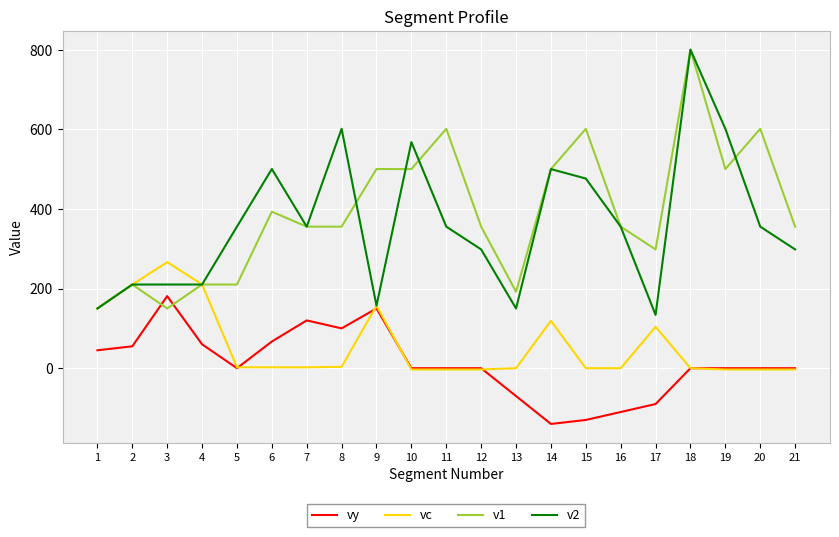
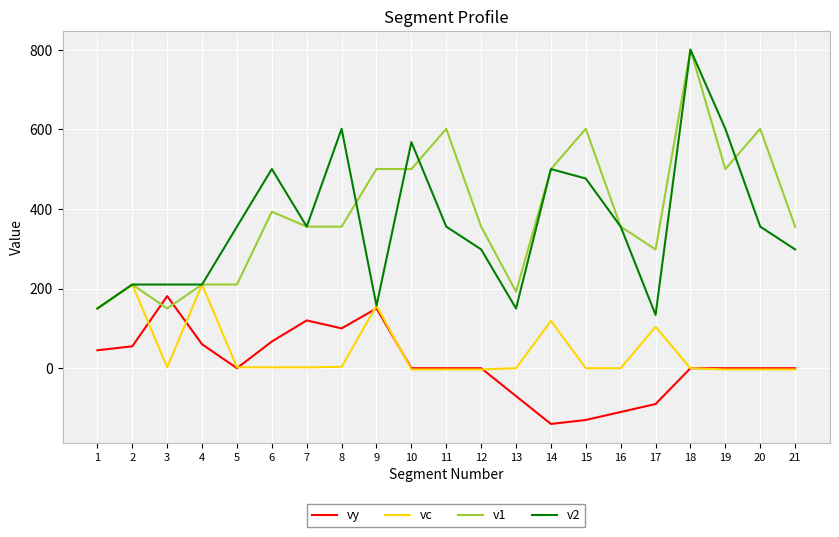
  {
    "vy": {
      "1": 50,
      "2": 60,
      "3": 180,
      "4": 60,
      "6": 70,
      "7": 120,
      "8": 100,
      "9": 150,
      "13": -70,
      "14": -140,
      "15": -130,
      "16": -110,
      "17": -90
    },
    "vc": {
-     "3": 270,
+     "3": 0,
      "6": 0,
      "7": 0,
      "8": 0,
      "13": 0,
      "14": 120,
      "15": 0,
      "16": 0,
      "17": 100
    },
    "v1": {
      "3": 150,
      "5": 210,
      "6": 390,
      "8": 360,
      "9": 500,
      "10": 500,
      "11": 600,
      "12": 360,
      "13": 190,
      "15": 600,
      "17": 300,
      "19": 500,
      "20": 600,
      "21": 360
    },
    "v2": {
      "3": 210,
      "5": 360,
      "6": 500,
      "8": 600,
      "10": 570,
      "11": 360,
      "12": 300,
      "13": 150,
      "15": 480,
      "17": 130,
      "19": 600,
      "20": 360,
      "21": 300
    }
  }
